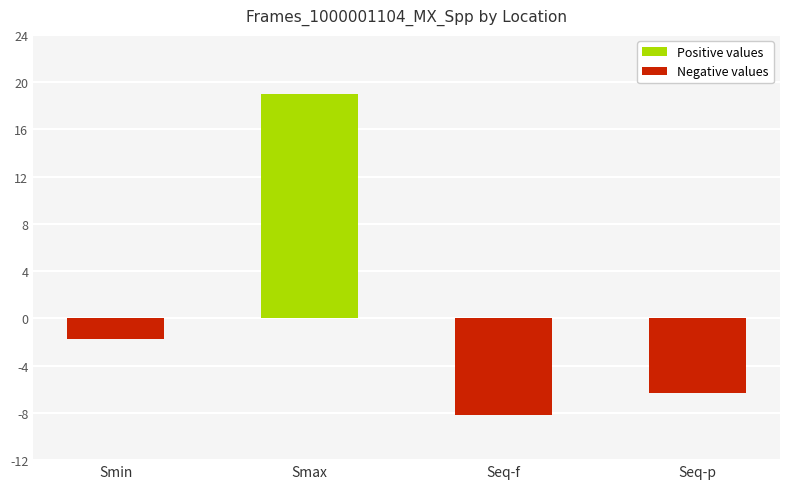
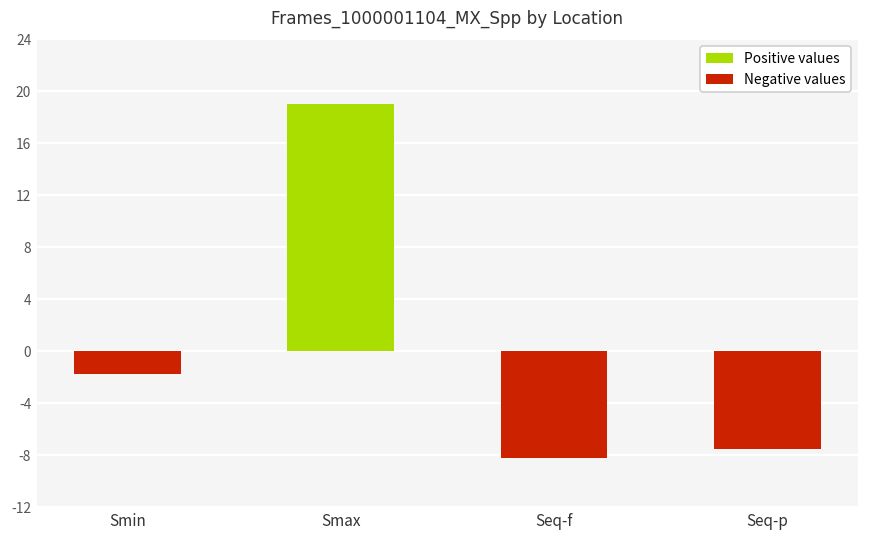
  {
    "Smin": -1.8,
    "Smax": 19.0,
    "Seq-f": -8.2,
-   "Seq-p": -6.3
+   "Seq-p": -7.5
  }
